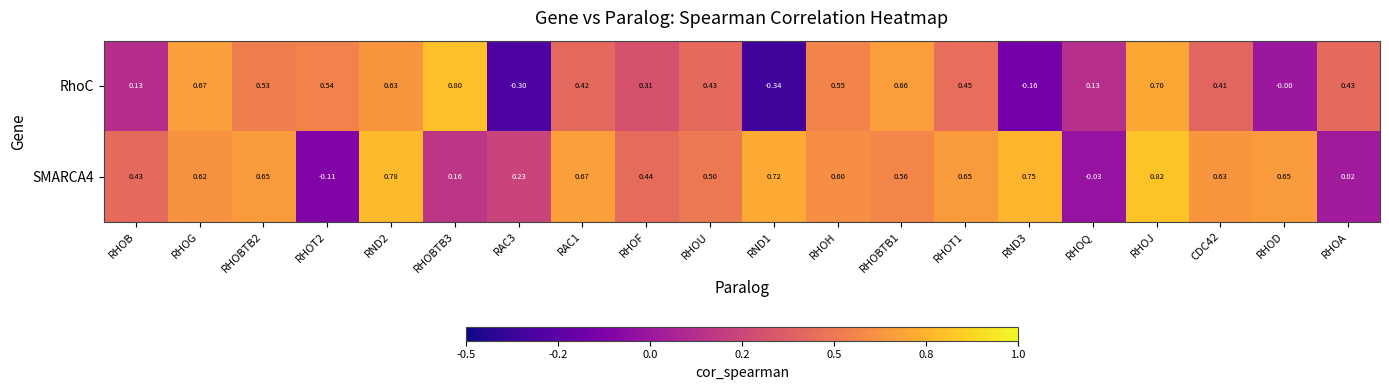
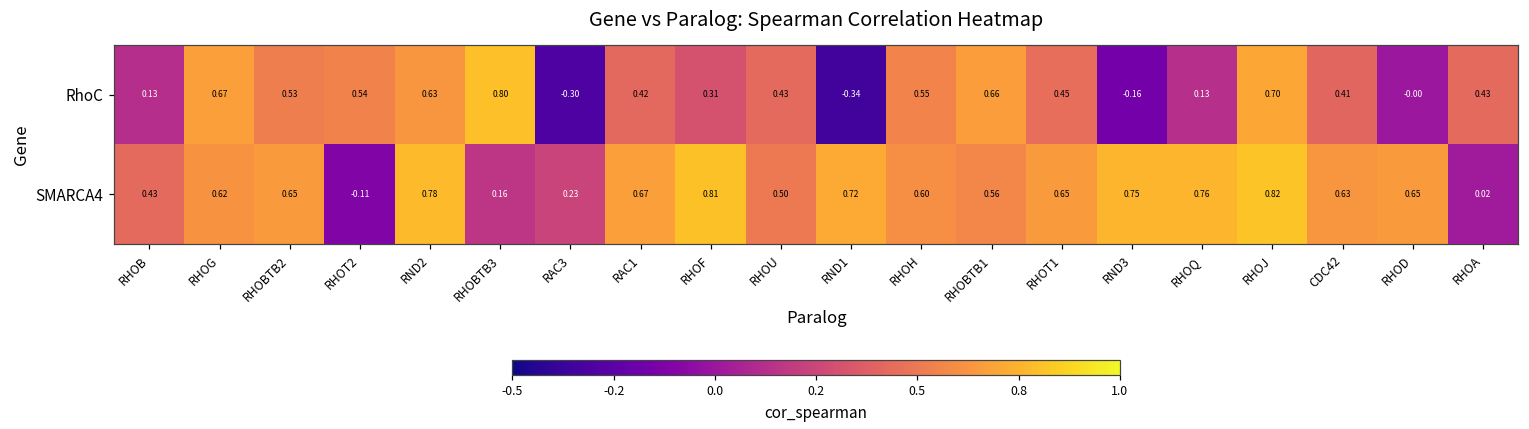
  {
    "RhoC": {
      "RHOB": 0.13,
      "RHOG": 0.67,
      "RHOBTB2": 0.53,
      "RHOT2": 0.54,
      "RND2": 0.63,
      "RHOBTB3": 0.80,
      "RAC3": -0.30,
      "RAC1": 0.42,
      "RHOF": 0.31,
      "RHOU": 0.43,
      "RND1": -0.34,
      "RHOH": 0.55,
      "RHOBTB1": 0.66,
      "RHOT1": 0.45,
      "RND3": -0.16,
      "RHOQ": 0.13,
      "RHOJ": 0.70,
      "CDC42": 0.41,
      "RHOD": -0.00,
      "RHOA": 0.43
    },
    "SMARCA4": {
      "RHOB": 0.43,
      "RHOG": 0.62,
      "RHOBTB2": 0.65,
      "RHOT2": -0.11,
      "RND2": 0.78,
      "RHOBTB3": 0.16,
      "RAC3": 0.23,
      "RAC1": 0.67,
-     "RHOF": 0.44,
+     "RHOF": 0.81,
      "RHOU": 0.50,
      "RND1": 0.72,
      "RHOH": 0.60,
      "RHOBTB1": 0.56,
      "RHOT1": 0.65,
      "RND3": 0.75,
-     "RHOQ": -0.03,
+     "RHOQ": 0.76,
      "RHOJ": 0.82,
      "CDC42": 0.63,
      "RHOD": 0.65,
      "RHOA": 0.02
    }
  }
